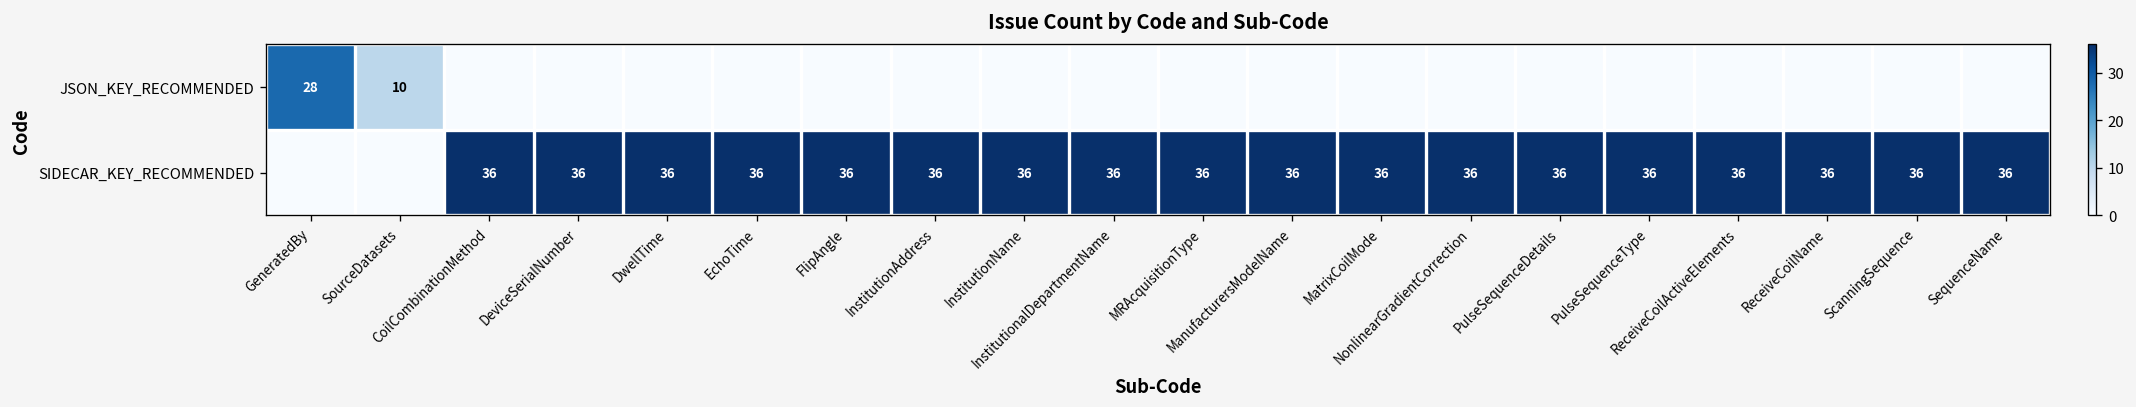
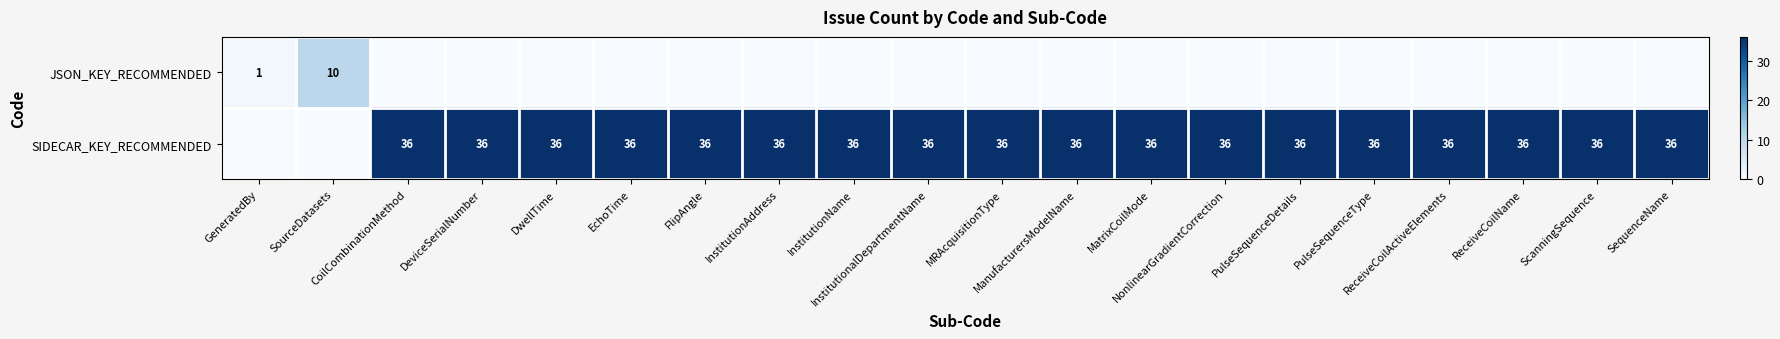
  {
    "JSON_KEY_RECOMMENDED": {
-     "GeneratedBy": 28,
+     "GeneratedBy": 1,
      "SourceDatasets": 10
    },
    "SIDECAR_KEY_RECOMMENDED": {
      "CoilCombinationMethod": 36,
      "DeviceSerialNumber": 36,
      "DwellTime": 36,
      "EchoTime": 36,
      "FlipAngle": 36,
      "InstitutionAddress": 36,
      "InstitutionName": 36,
      "InstitutionalDepartmentName": 36,
      "MRAcquisitionType": 36,
      "ManufacturersModelName": 36,
      "MatrixCoilMode": 36,
      "NonlinearGradientCorrection": 36,
      "PulseSequenceDetails": 36,
      "PulseSequenceType": 36,
      "ReceiveCoilActiveElements": 36,
      "ReceiveCoilName": 36,
      "ScanningSequence": 36,
      "SequenceName": 36
    }
  }
